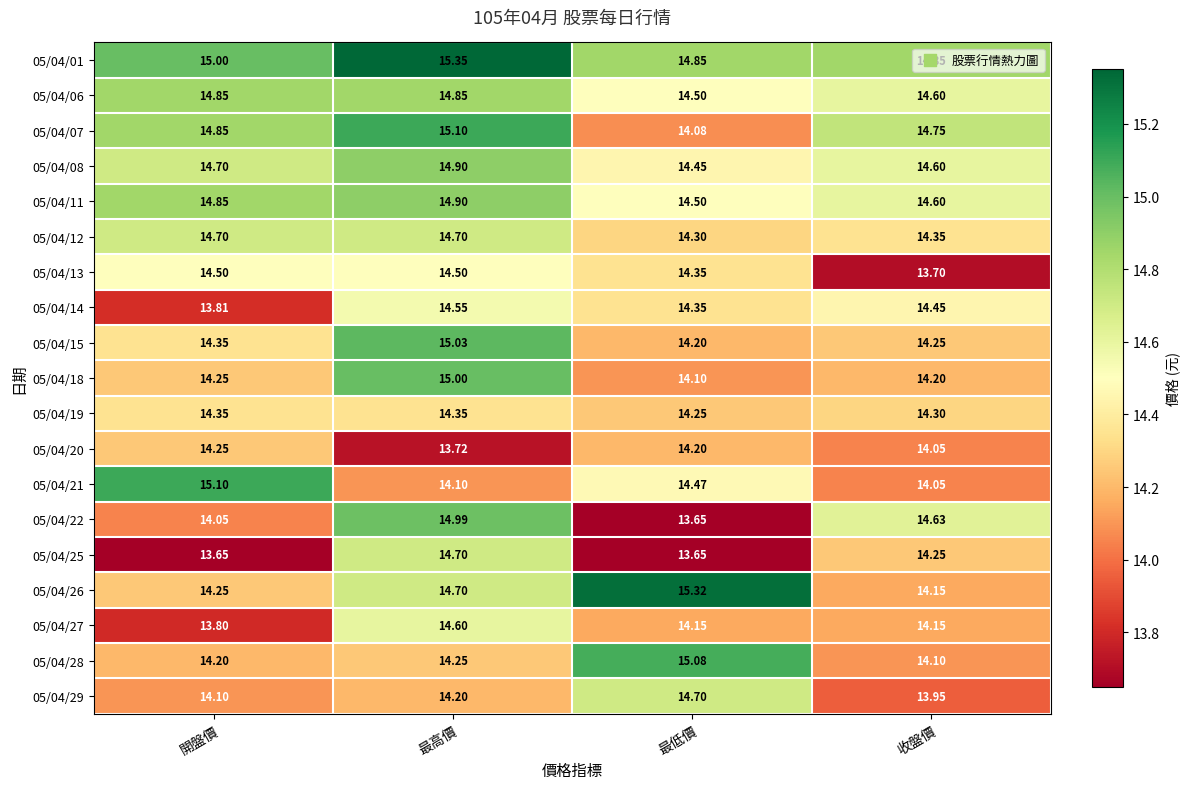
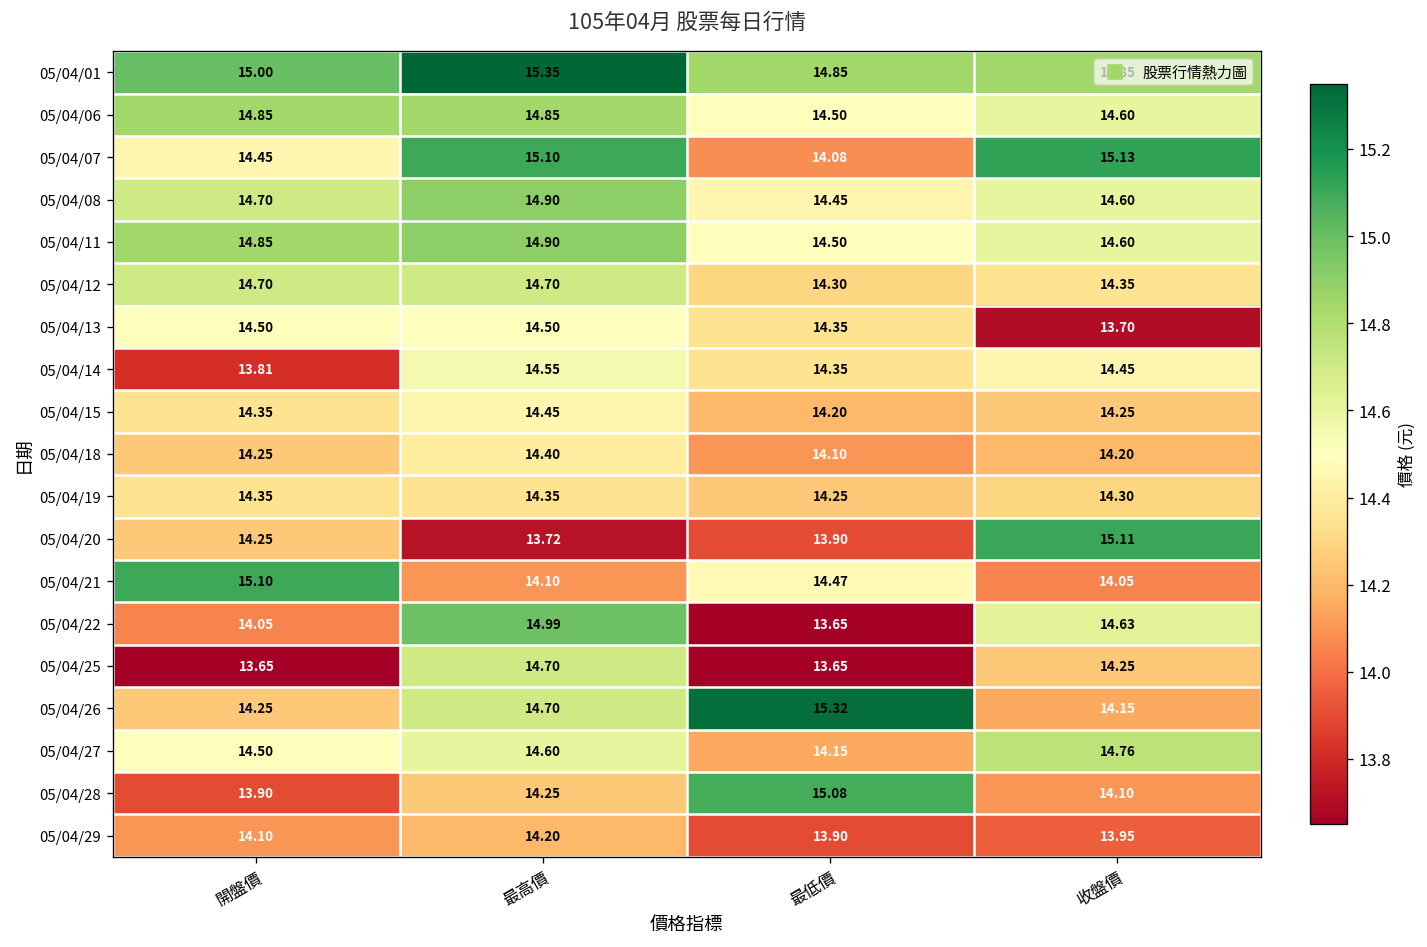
  {
    "05/04/01": {
      "開盤價": 15.00,
      "最高價": 15.35,
      "最低價": 14.85
    },
    "05/04/06": {
      "開盤價": 14.85,
      "最高價": 14.85,
      "最低價": 14.50,
      "收盤價": 14.60
    },
    "05/04/07": {
-     "開盤價": 14.85,
+     "開盤價": 14.45,
      "最高價": 15.10,
      "最低價": 14.08,
-     "收盤價": 14.75
+     "收盤價": 15.13
    },
    "05/04/08": {
      "開盤價": 14.70,
      "最高價": 14.90,
      "最低價": 14.45,
      "收盤價": 14.60
    },
    "05/04/11": {
      "開盤價": 14.85,
      "最高價": 14.90,
      "最低價": 14.50,
      "收盤價": 14.60
    },
    "05/04/12": {
      "開盤價": 14.70,
      "最高價": 14.70,
      "最低價": 14.30,
      "收盤價": 14.35
    },
    "05/04/13": {
      "開盤價": 14.50,
      "最高價": 14.50,
      "最低價": 14.35,
      "收盤價": 13.70
    },
    "05/04/14": {
      "開盤價": 13.81,
      "最高價": 14.55,
      "最低價": 14.35,
      "收盤價": 14.45
    },
    "05/04/15": {
      "開盤價": 14.35,
-     "最高價": 15.03,
+     "最高價": 14.45,
      "最低價": 14.20,
      "收盤價": 14.25
    },
    "05/04/18": {
      "開盤價": 14.25,
-     "最高價": 15.00,
+     "最高價": 14.40,
      "最低價": 14.10,
      "收盤價": 14.20
    },
    "05/04/19": {
      "開盤價": 14.35,
      "最高價": 14.35,
      "最低價": 14.25,
      "收盤價": 14.30
    },
    "05/04/20": {
      "開盤價": 14.25,
      "最高價": 13.72,
-     "最低價": 14.20,
-     "收盤價": 14.05
+     "最低價": 13.90,
+     "收盤價": 15.11
    },
    "05/04/21": {
      "開盤價": 15.10,
      "最高價": 14.10,
      "最低價": 14.47,
      "收盤價": 14.05
    },
    "05/04/22": {
      "開盤價": 14.05,
      "最高價": 14.99,
      "最低價": 13.65,
      "收盤價": 14.63
    },
    "05/04/25": {
      "開盤價": 13.65,
      "最高價": 14.70,
      "最低價": 13.65,
      "收盤價": 14.25
    },
    "05/04/26": {
      "開盤價": 14.25,
      "最高價": 14.70,
      "最低價": 15.32,
      "收盤價": 14.15
    },
    "05/04/27": {
-     "開盤價": 13.80,
+     "開盤價": 14.50,
      "最高價": 14.60,
      "最低價": 14.15,
-     "收盤價": 14.15
+     "收盤價": 14.76
    },
    "05/04/28": {
-     "開盤價": 14.20,
+     "開盤價": 13.90,
      "最高價": 14.25,
      "最低價": 15.08,
      "收盤價": 14.10
    },
    "05/04/29": {
      "開盤價": 14.10,
      "最高價": 14.20,
-     "最低價": 14.70,
+     "最低價": 13.90,
      "收盤價": 13.95
    }
  }
